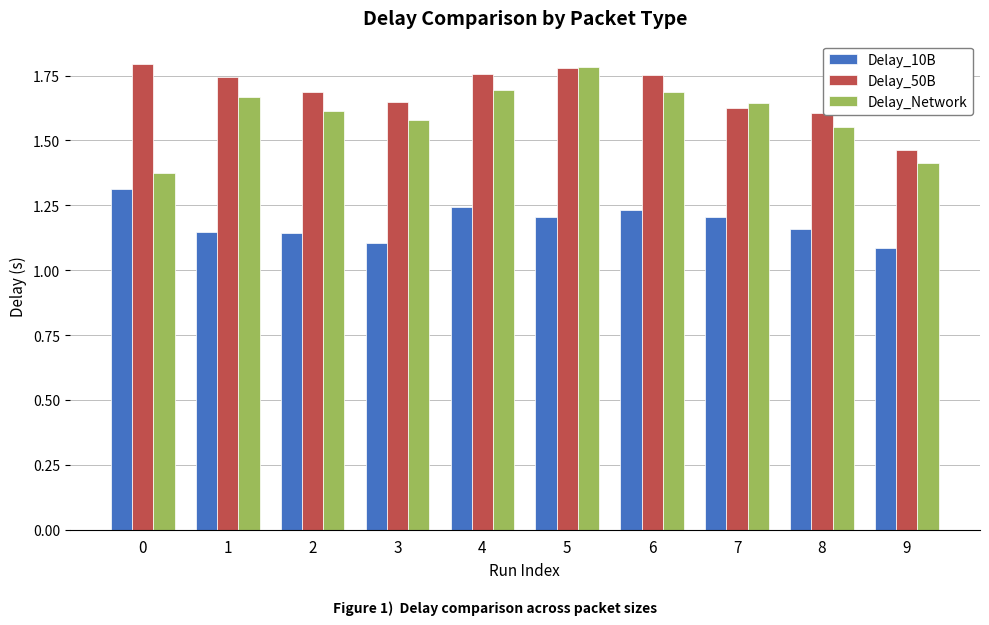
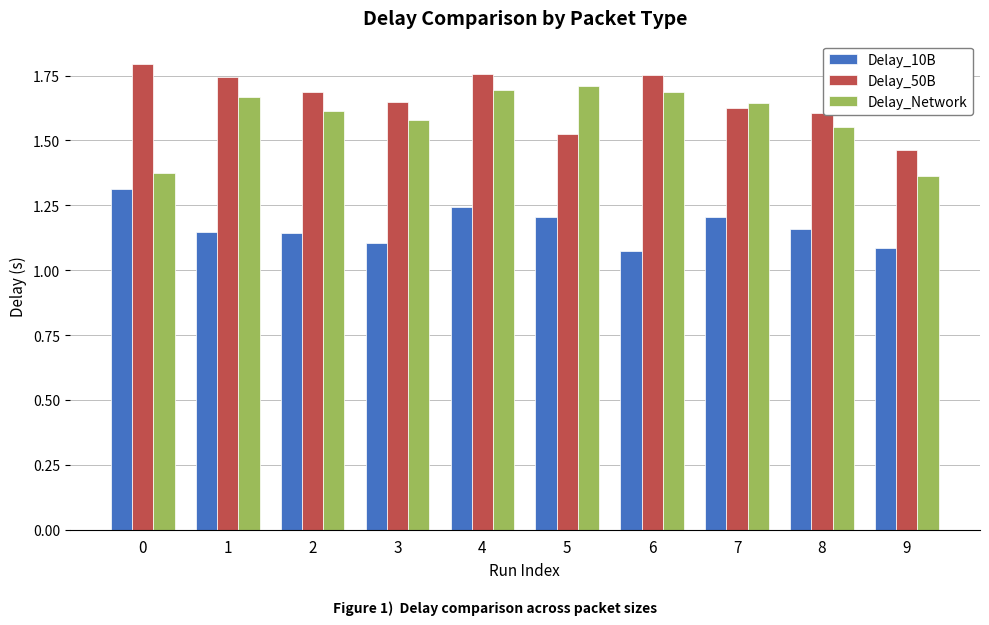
  {
    "Delay_10B": {
      "0": 1.31,
      "1": 1.15,
      "2": 1.14,
      "3": 1.11,
      "4": 1.24,
      "5": 1.21,
-     "6": 1.23,
+     "6": 1.07,
      "7": 1.21,
      "8": 1.16,
      "9": 1.09
    },
    "Delay_50B": {
      "0": 1.79,
      "1": 1.74,
      "2": 1.68,
      "3": 1.65,
      "4": 1.76,
-     "5": 1.78,
+     "5": 1.53,
      "6": 1.75,
      "7": 1.63,
      "8": 1.61,
      "9": 1.46
    },
    "Delay_Network": {
      "0": 1.38,
      "1": 1.67,
      "2": 1.61,
      "3": 1.58,
      "4": 1.69,
-     "5": 1.78,
+     "5": 1.71,
      "6": 1.69,
      "7": 1.64,
      "8": 1.55,
-     "9": 1.41
+     "9": 1.36
    }
  }
